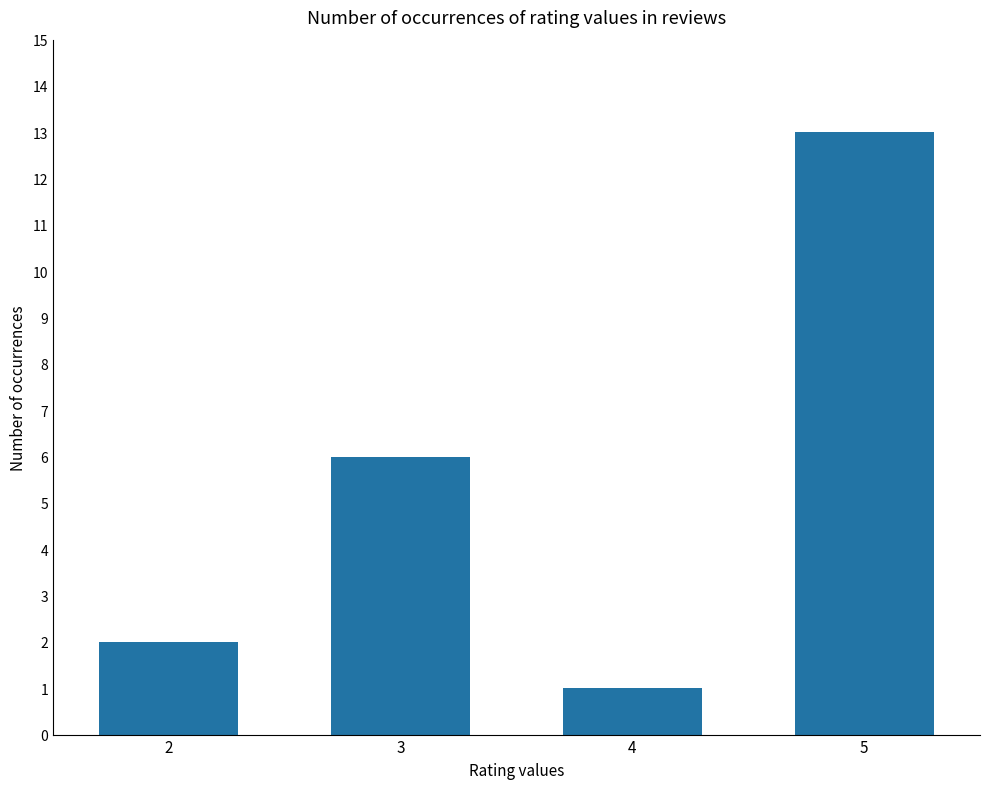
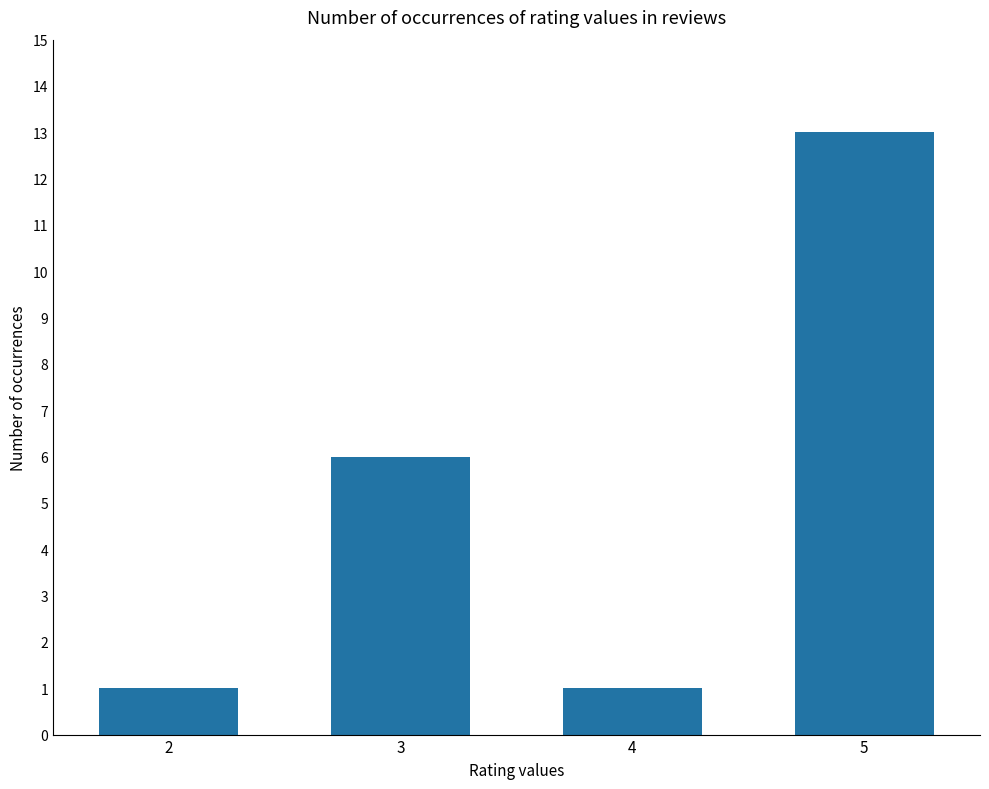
  {
-   "2": 2,
+   "2": 1,
    "3": 6,
    "4": 1,
    "5": 13
  }
